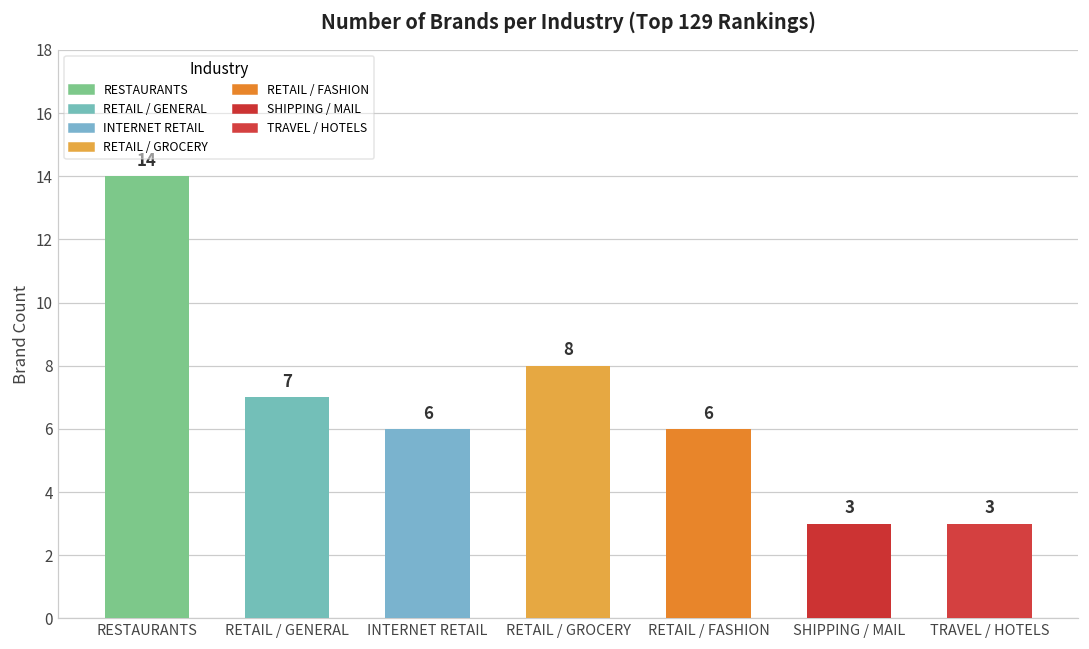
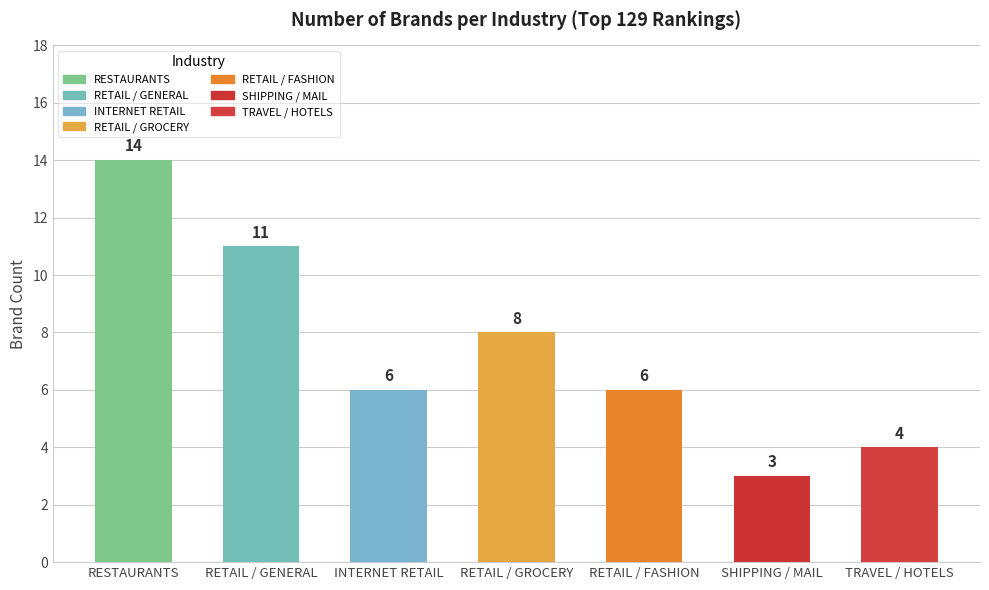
  {
    "RESTAURANTS": 14,
-   "RETAIL / GENERAL": 7,
+   "RETAIL / GENERAL": 11,
    "INTERNET RETAIL": 6,
    "RETAIL / GROCERY": 8,
    "RETAIL / FASHION": 6,
    "SHIPPING / MAIL": 3,
-   "TRAVEL / HOTELS": 3
+   "TRAVEL / HOTELS": 4
  }
